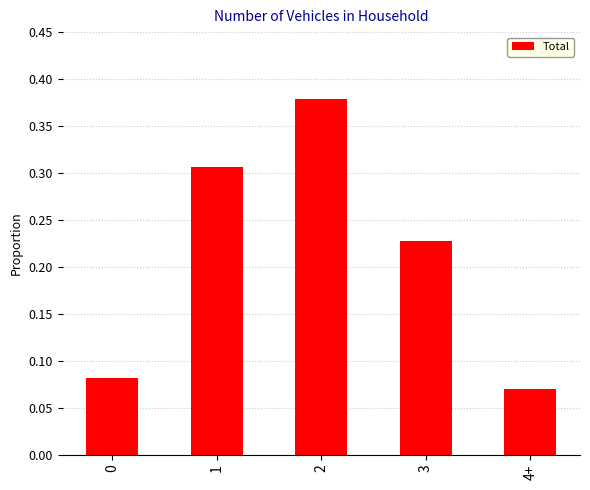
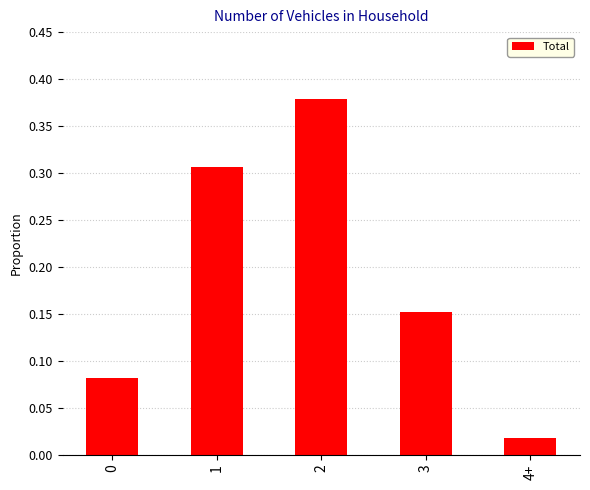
  {
    "0": 0.08,
    "1": 0.31,
    "2": 0.38,
-   "3": 0.23,
-   "4+": 0.07
+   "3": 0.15,
+   "4+": 0.02
  }
